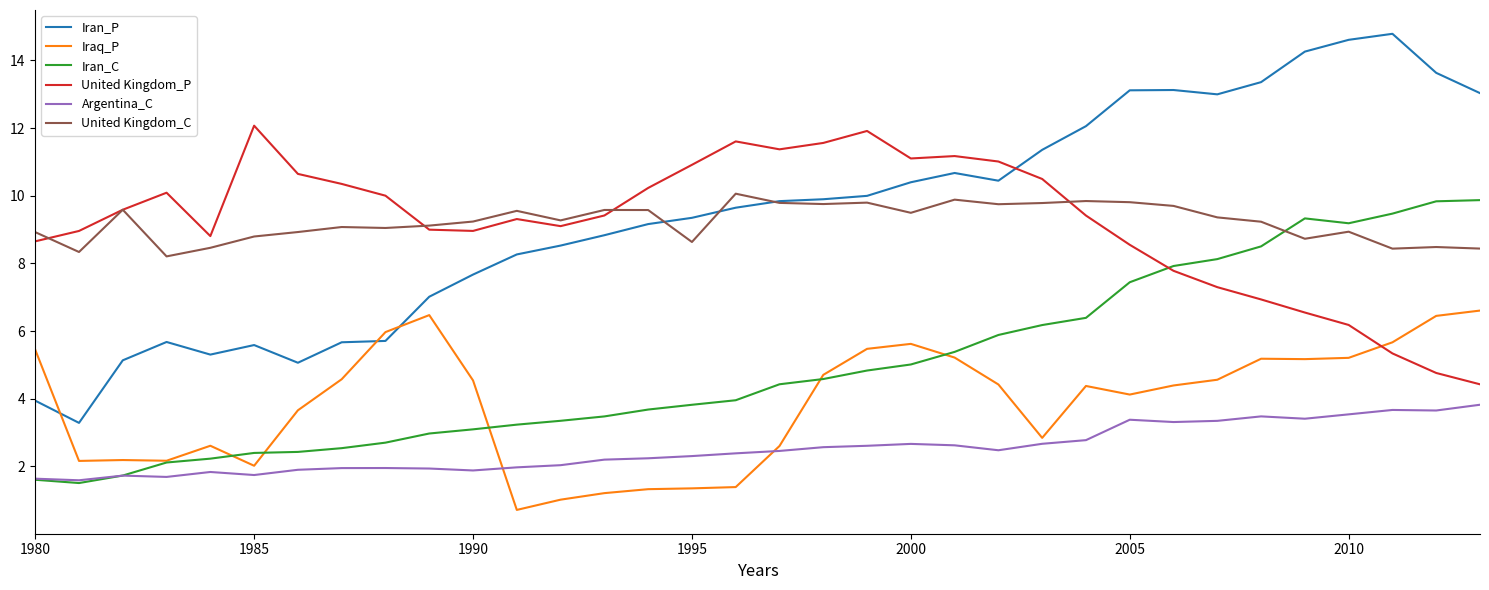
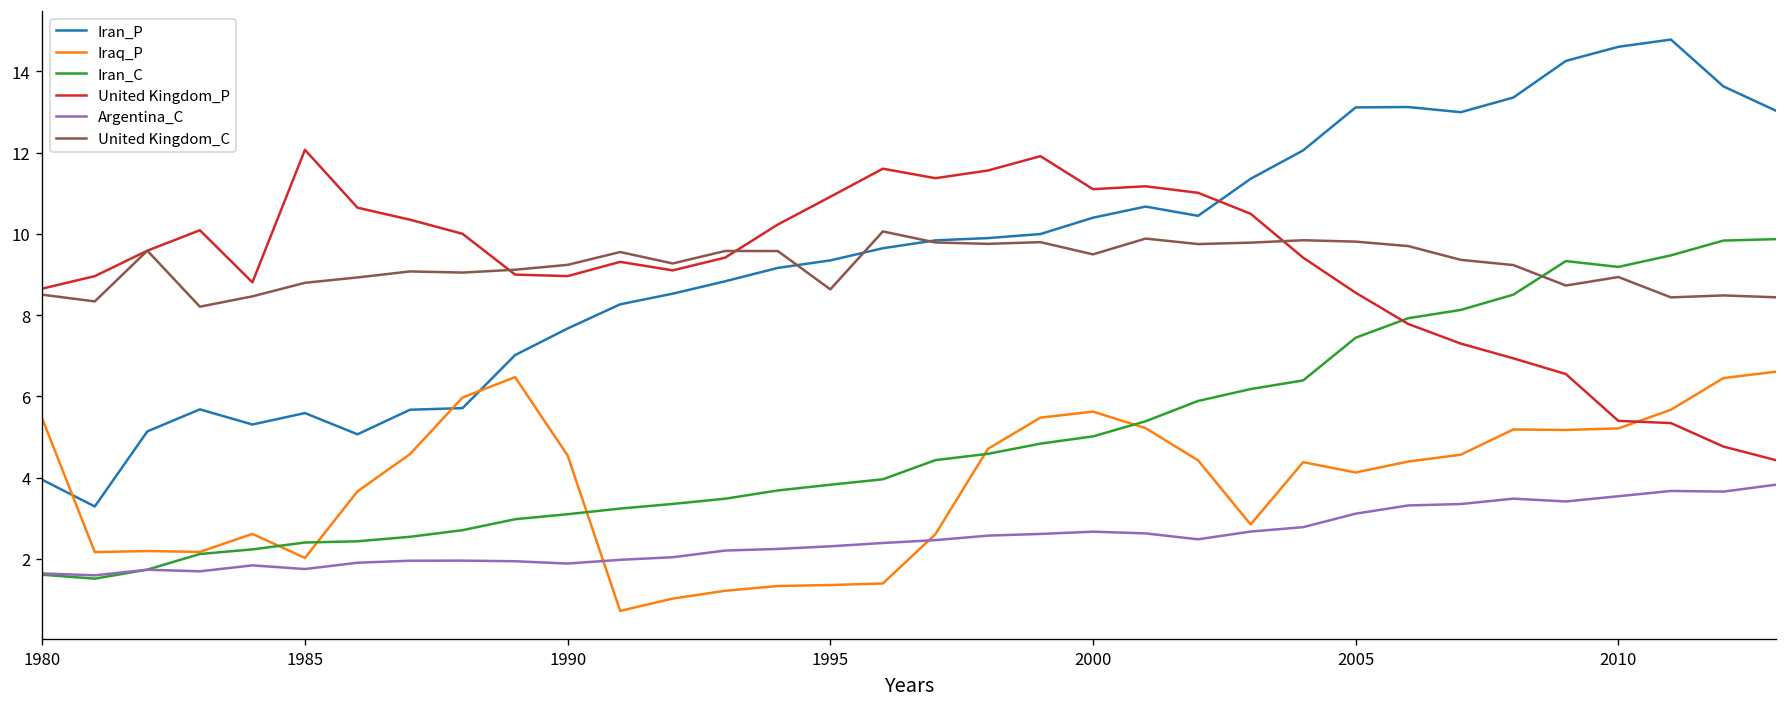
  {
    "Iran_P": {
      "1980": 3.9,
      "1985": 5.6,
      "1990": 7.7,
      "1995": 9.3,
      "2000": 10.4,
      "2005": 13.1,
      "2010": 14.6
    },
    "Iraq_P": {
      "1980": 5.5,
      "1985": 2.0,
      "1990": 4.5,
      "1995": 1.4,
      "2000": 5.6,
      "2005": 4.1,
      "2010": 5.2
    },
    "Iran_C": {
      "1985": 2.4,
      "1990": 3.1,
      "1995": 3.8,
      "2000": 5.0,
      "2005": 7.4,
      "2010": 9.2
    },
    "United Kingdom_P": {
      "1980": 8.7,
      "1985": 12.1,
      "1990": 9.0,
      "1995": 10.9,
      "2000": 11.1,
      "2005": 8.6,
-     "2010": 6.2
+     "2010": 5.4
    },
    "Argentina_C": {
      "1985": 1.7,
      "1990": 1.9,
      "1995": 2.3,
      "2000": 2.7,
-     "2005": 3.4,
+     "2005": 3.1,
      "2010": 3.5
    },
    "United Kingdom_C": {
-     "1980": 8.9,
+     "1980": 8.5,
      "1985": 8.8,
      "1990": 9.2,
      "1995": 8.6,
      "2000": 9.5,
      "2005": 9.8,
      "2010": 8.9
    }
  }
